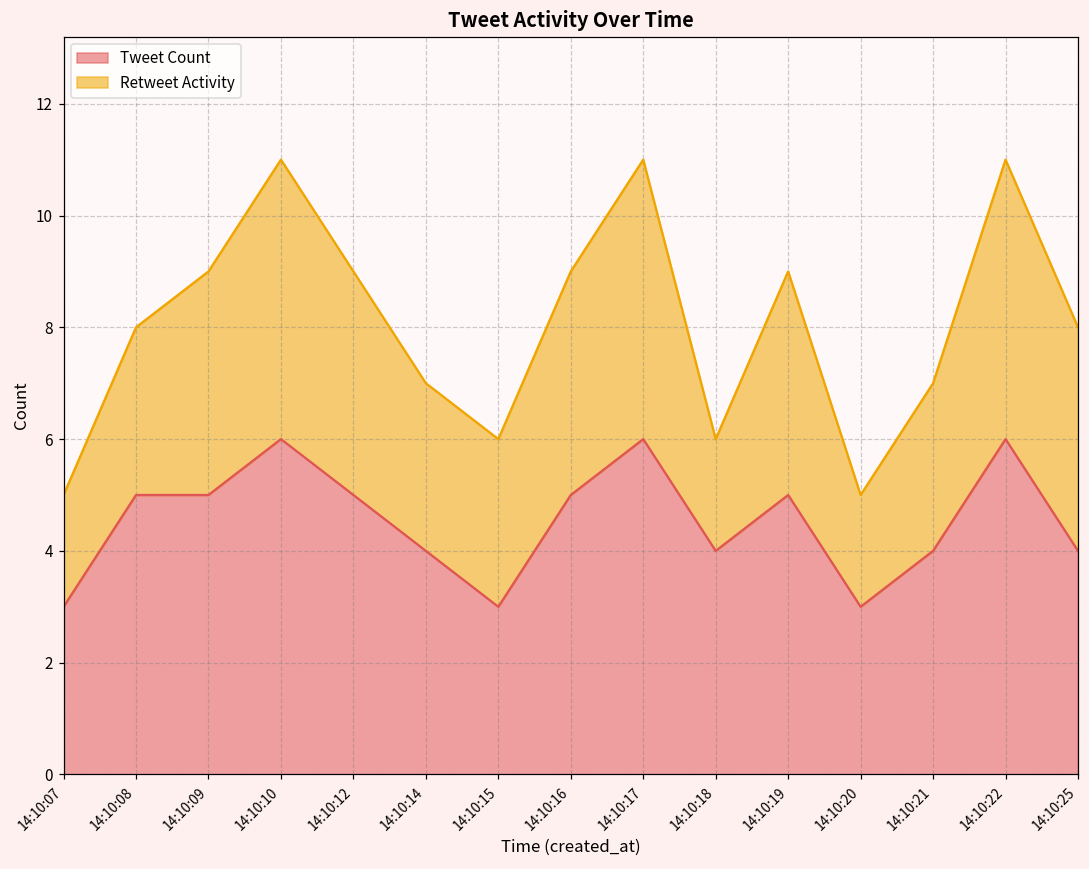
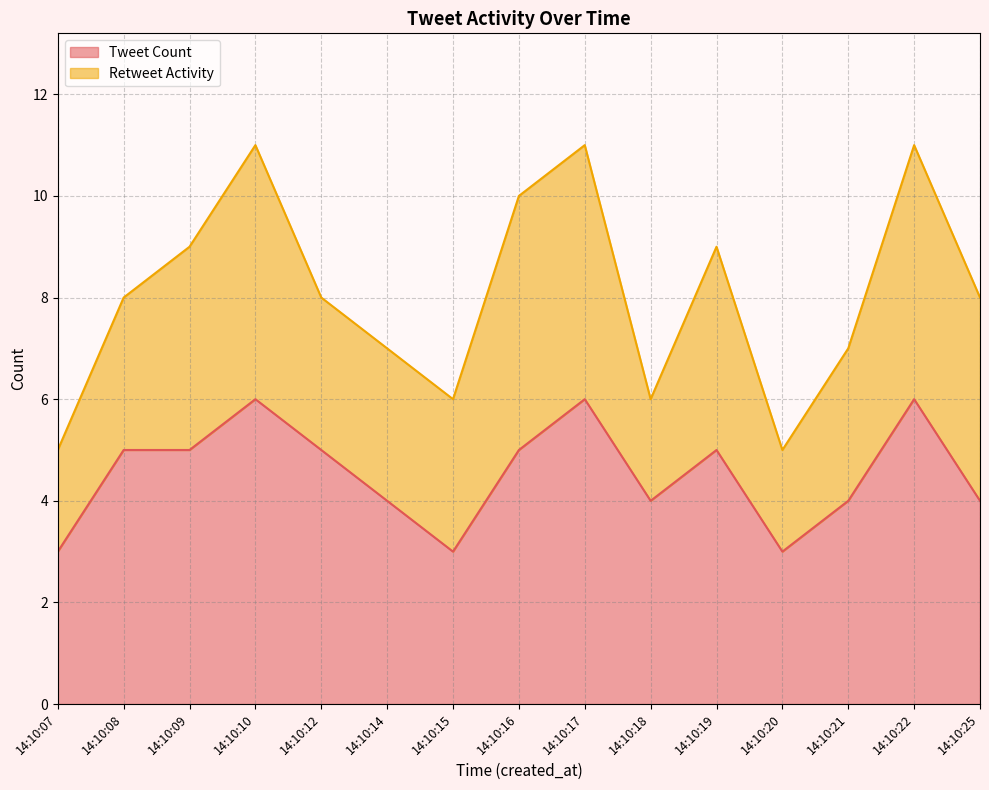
  {
    "Tweet Count": {
      "14:10:07": 3,
      "14:10:08": 5,
      "14:10:09": 5,
      "14:10:10": 6,
      "14:10:12": 5,
      "14:10:14": 4,
      "14:10:15": 3,
      "14:10:16": 5,
      "14:10:17": 6,
      "14:10:18": 4,
      "14:10:19": 5,
      "14:10:20": 3,
      "14:10:21": 4,
      "14:10:22": 6,
      "14:10:25": 4
    },
    "Retweet Activity": {
      "14:10:07": 2,
      "14:10:08": 3,
      "14:10:09": 4,
      "14:10:10": 5,
-     "14:10:12": 4,
+     "14:10:12": 3,
      "14:10:14": 3,
      "14:10:15": 3,
-     "14:10:16": 4,
+     "14:10:16": 5,
      "14:10:17": 5,
      "14:10:18": 2,
      "14:10:19": 4,
      "14:10:20": 2,
      "14:10:21": 3,
      "14:10:22": 5,
      "14:10:25": 4
    }
  }
